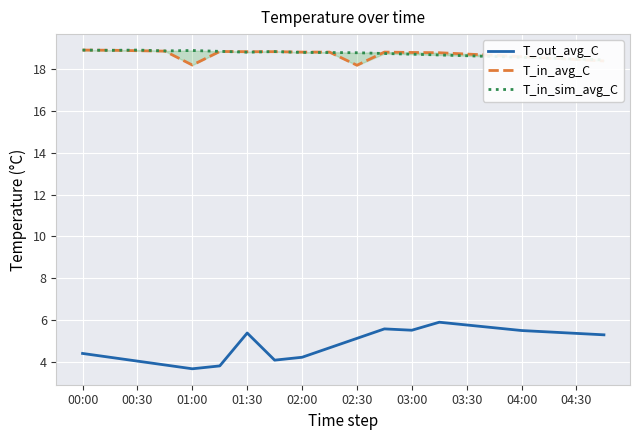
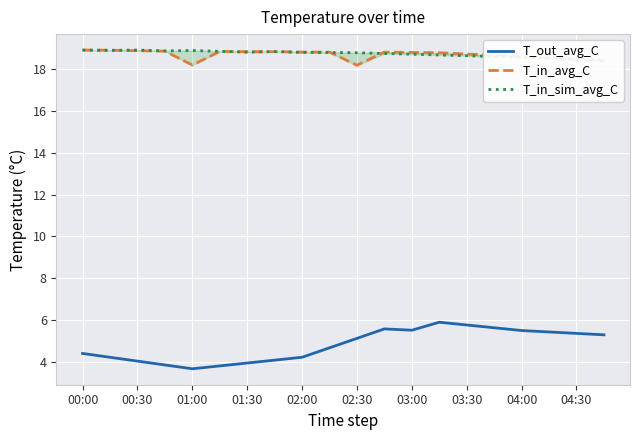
  {
    "T_out_avg_C": {
      "00:00": 4.4,
      "00:30": 4.0,
      "01:00": 3.7,
-     "01:30": 5.4,
+     "01:30": 3.9,
      "02:00": 4.2,
      "02:30": 5.1,
      "03:00": 5.5,
      "03:30": 5.8,
      "04:00": 5.5,
      "04:30": 5.4
    },
    "T_in_avg_C": {
      "01:00": 18.2,
      "02:30": 18.2
    }
  }
